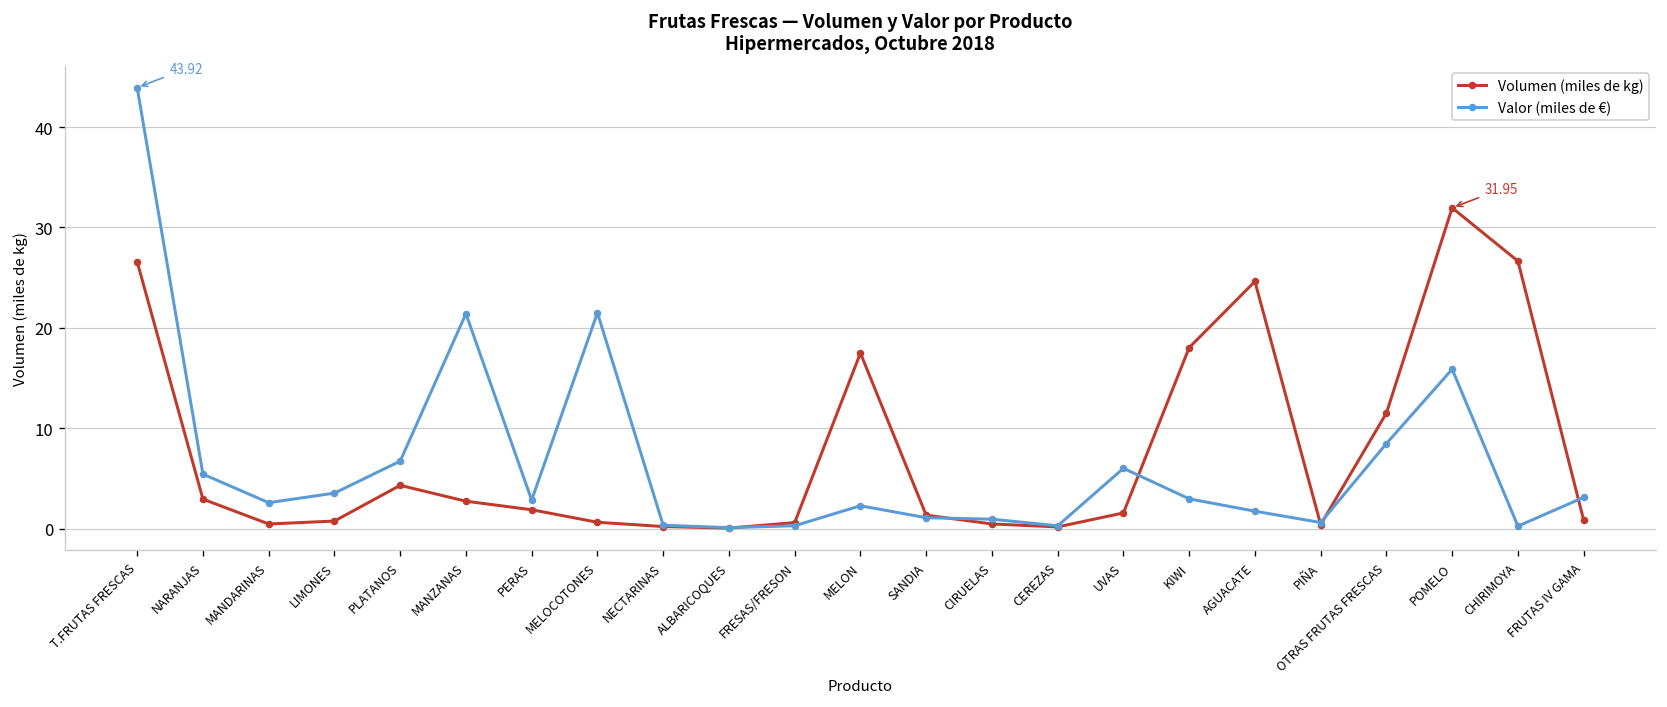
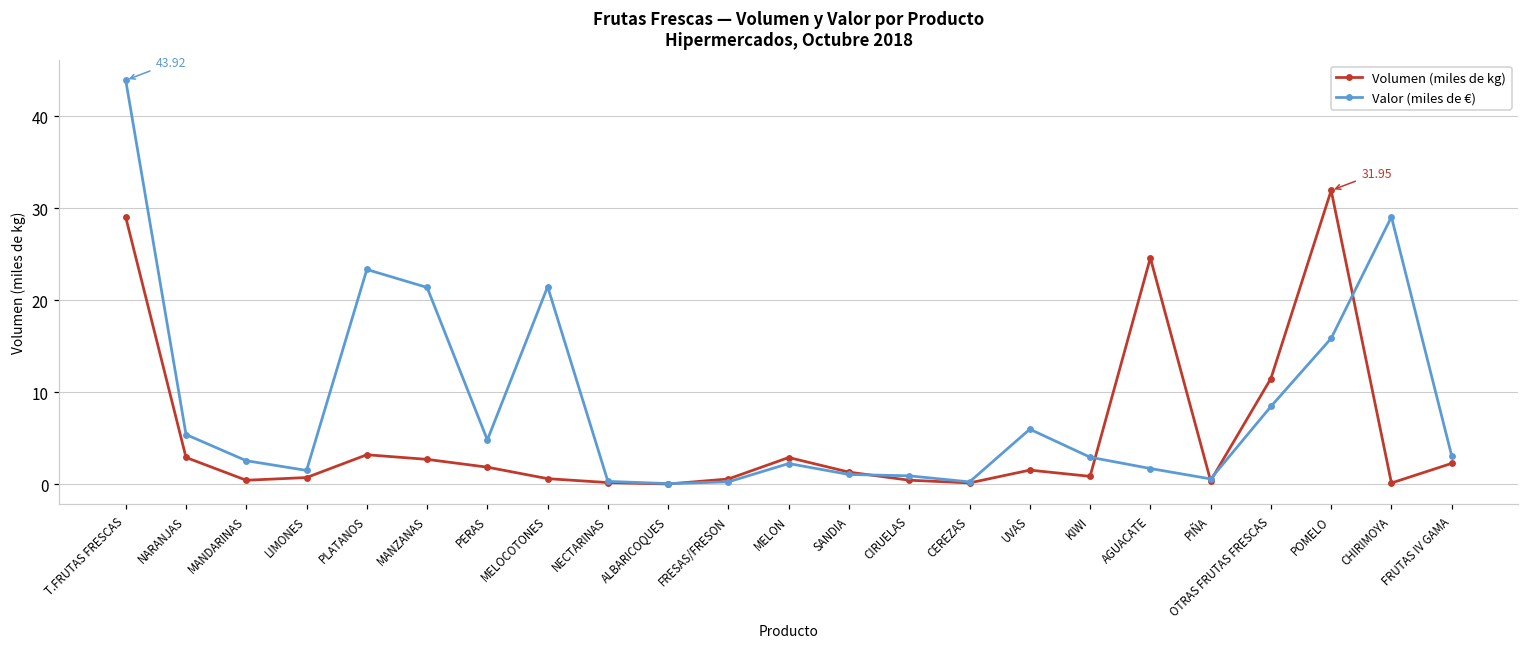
  {
    "Volumen (miles de kg)": {
-     "T.FRUTAS FRESCAS": 27,
+     "T.FRUTAS FRESCAS": 29,
      "NARANJAS": 3,
      "MANDARINAS": 0,
      "LIMONES": 1,
-     "PLATANOS": 4,
+     "PLATANOS": 3,
      "MANZANAS": 3,
      "PERAS": 2,
      "MELOCOTONES": 1,
      "FRESAS/FRESON": 1,
-     "MELON": 17,
+     "MELON": 3,
      "CIRUELAS": 0,
      "UVAS": 2,
-     "KIWI": 18,
+     "KIWI": 1,
      "AGUACATE": 25,
      "OTRAS FRUTAS FRESCAS": 12,
-     "CHIRIMOYA": 27,
-     "FRUTAS IV GAMA": 1
+     "CHIRIMOYA": 0,
+     "FRUTAS IV GAMA": 2
    },
    "Valor (miles de €)": {
      "NARANJAS": 5,
      "MANDARINAS": 3,
-     "LIMONES": 4,
-     "PLATANOS": 7,
+     "LIMONES": 2,
+     "PLATANOS": 23,
      "MANZANAS": 21,
-     "PERAS": 3,
+     "PERAS": 5,
      "MELOCOTONES": 21,
      "FRESAS/FRESON": 0,
      "MELON": 2,
      "CIRUELAS": 1,
      "UVAS": 6,
      "KIWI": 3,
      "AGUACATE": 2,
      "OTRAS FRUTAS FRESCAS": 8,
      "POMELO": 16,
-     "CHIRIMOYA": 0,
+     "CHIRIMOYA": 29,
      "FRUTAS IV GAMA": 3
    }
  }
